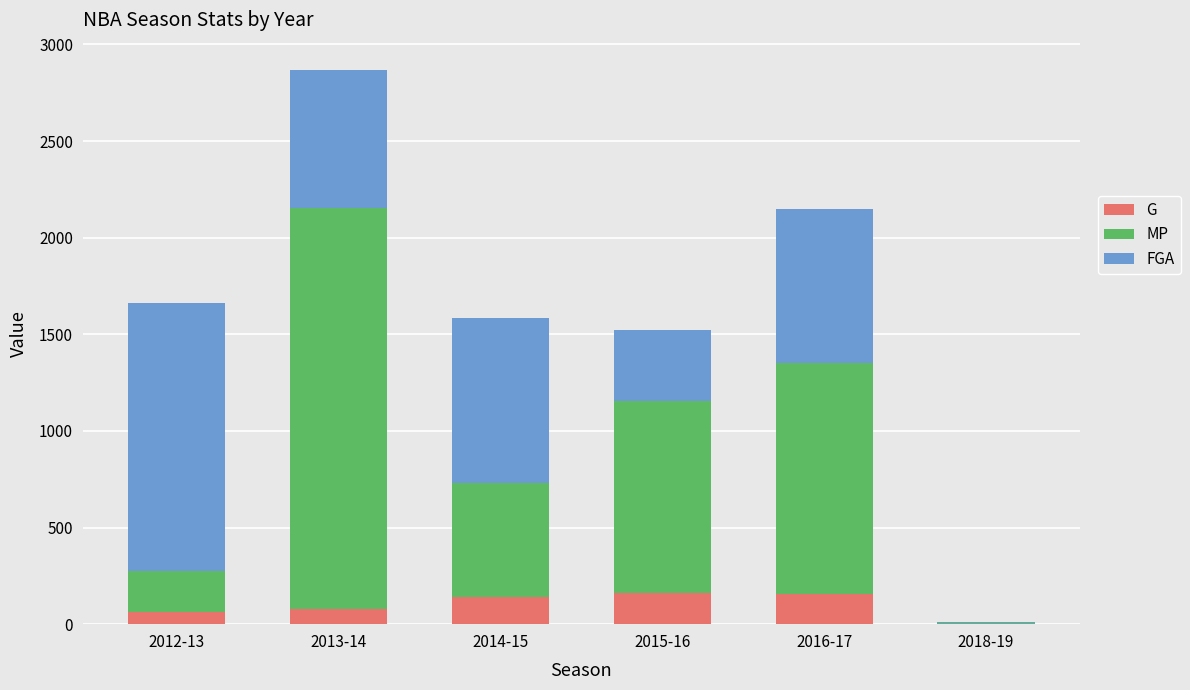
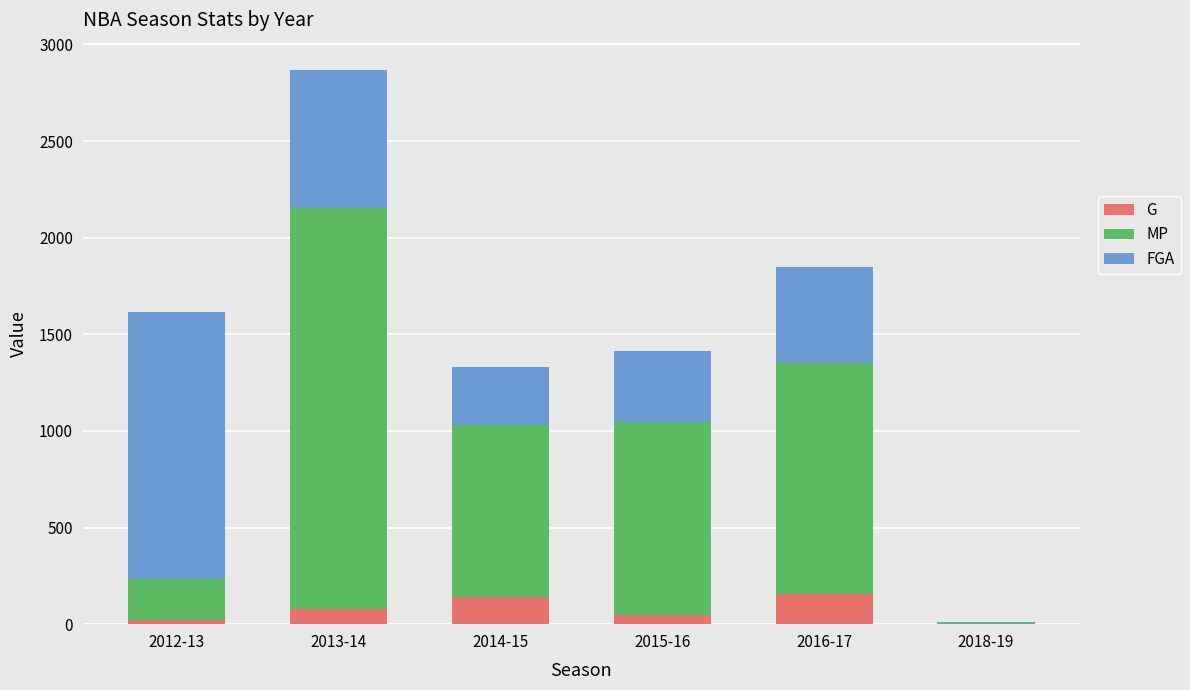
  {
    "G": {
-     "2012-13": 60,
+     "2012-13": 20,
      "2013-14": 80,
      "2014-15": 140,
-     "2015-16": 160,
+     "2015-16": 50,
      "2016-17": 160
    },
    "MP": {
      "2012-13": 210,
      "2013-14": 2080,
-     "2014-15": 590,
+     "2014-15": 890,
      "2015-16": 1000,
      "2016-17": 1200
    },
    "FGA": {
      "2012-13": 1380,
      "2013-14": 710,
-     "2014-15": 850,
+     "2014-15": 300,
      "2015-16": 370,
-     "2016-17": 800
+     "2016-17": 490
    }
  }
